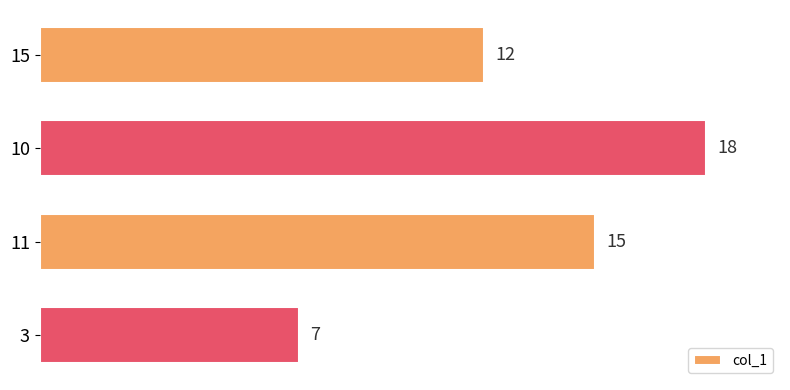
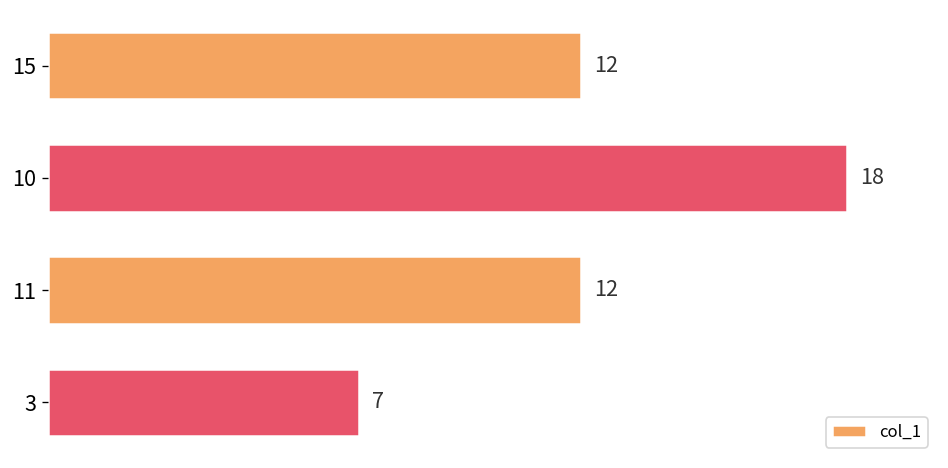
  {
    "15": 12,
    "10": 18,
-   "11": 15,
+   "11": 12,
    "3": 7
  }
